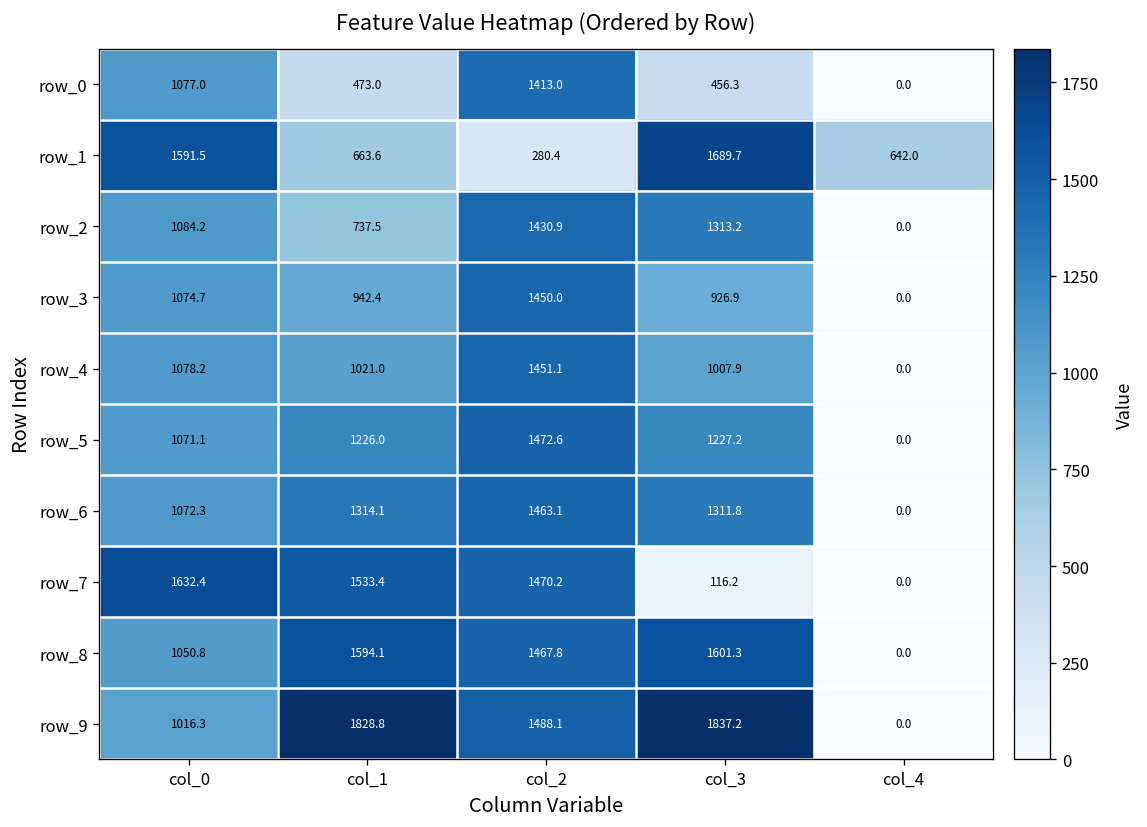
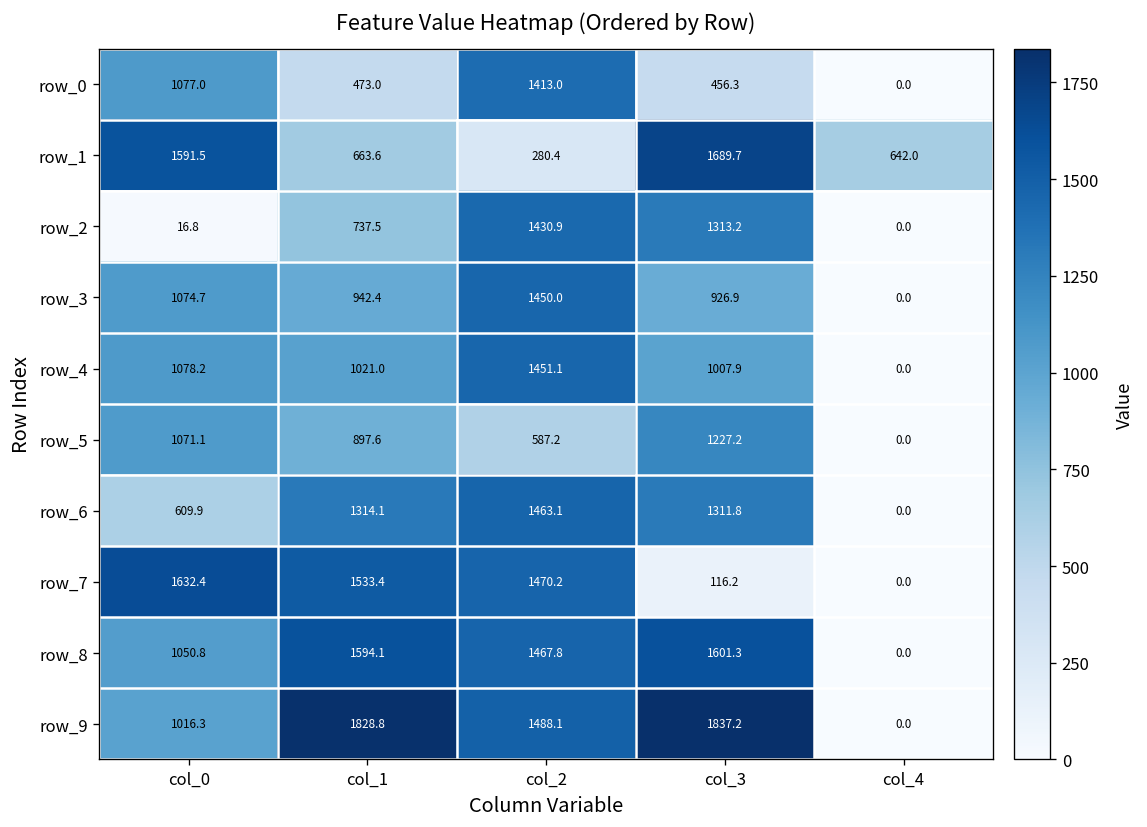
  {
    "row_0": {
      "col_0": 1077.0,
      "col_1": 473.0,
      "col_2": 1413.0,
      "col_3": 456.3,
      "col_4": 0.0
    },
    "row_1": {
      "col_0": 1591.5,
      "col_1": 663.6,
      "col_2": 280.4,
      "col_3": 1689.7,
      "col_4": 642.0
    },
    "row_2": {
-     "col_0": 1084.2,
+     "col_0": 16.8,
      "col_1": 737.5,
      "col_2": 1430.9,
      "col_3": 1313.2,
      "col_4": 0.0
    },
    "row_3": {
      "col_0": 1074.7,
      "col_1": 942.4,
      "col_2": 1450.0,
      "col_3": 926.9,
      "col_4": 0.0
    },
    "row_4": {
      "col_0": 1078.2,
      "col_1": 1021.0,
      "col_2": 1451.1,
      "col_3": 1007.9,
      "col_4": 0.0
    },
    "row_5": {
      "col_0": 1071.1,
-     "col_1": 1226.0,
-     "col_2": 1472.6,
+     "col_1": 897.6,
+     "col_2": 587.2,
      "col_3": 1227.2,
      "col_4": 0.0
    },
    "row_6": {
-     "col_0": 1072.3,
+     "col_0": 609.9,
      "col_1": 1314.1,
      "col_2": 1463.1,
      "col_3": 1311.8,
      "col_4": 0.0
    },
    "row_7": {
      "col_0": 1632.4,
      "col_1": 1533.4,
      "col_2": 1470.2,
      "col_3": 116.2,
      "col_4": 0.0
    },
    "row_8": {
      "col_0": 1050.8,
      "col_1": 1594.1,
      "col_2": 1467.8,
      "col_3": 1601.3,
      "col_4": 0.0
    },
    "row_9": {
      "col_0": 1016.3,
      "col_1": 1828.8,
      "col_2": 1488.1,
      "col_3": 1837.2,
      "col_4": 0.0
    }
  }
